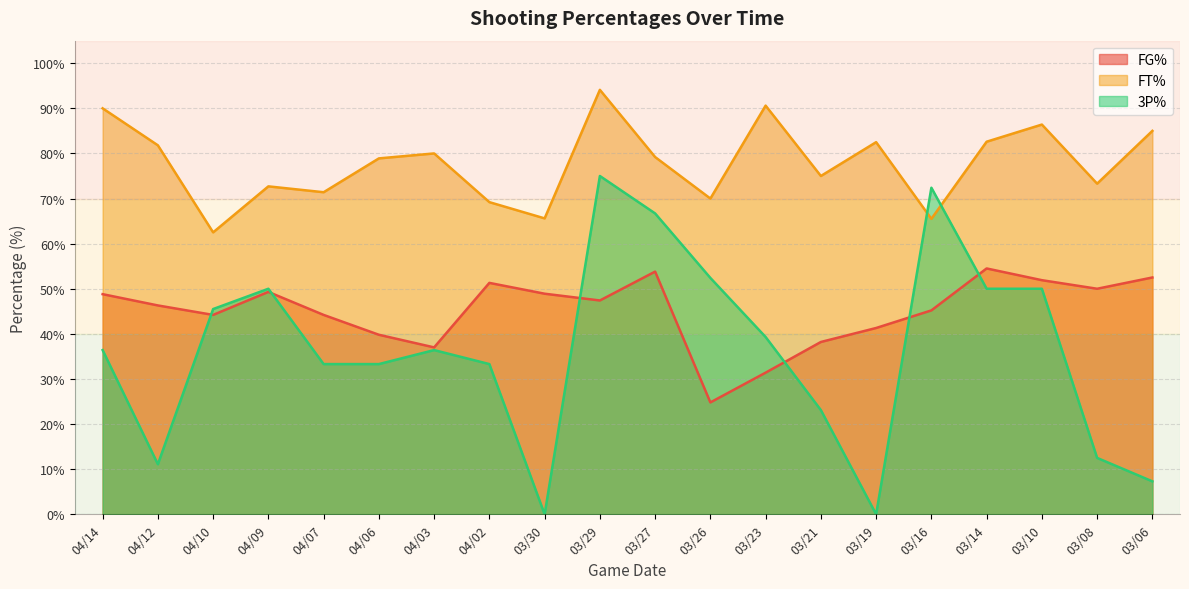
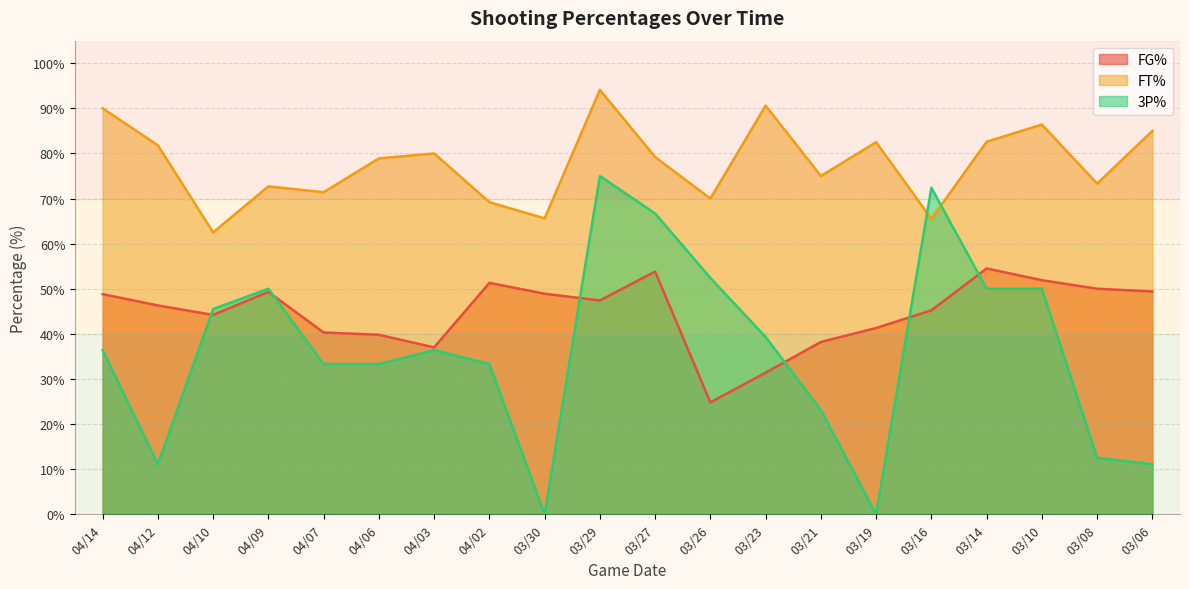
  {
    "FG%": {
      "04/14": "49%",
      "04/12": "46%",
      "04/10": "44%",
      "04/09": "49%",
-     "04/07": "44%",
+     "04/07": "40%",
      "04/06": "40%",
      "04/03": "37%",
      "04/02": "51%",
      "03/30": "49%",
      "03/29": "47%",
      "03/27": "54%",
      "03/26": "25%",
      "03/23": "31%",
      "03/21": "38%",
      "03/19": "41%",
      "03/16": "45%",
      "03/14": "55%",
      "03/10": "52%",
      "03/08": "50%",
-     "03/06": "53%"
+     "03/06": "49%"
    },
    "FT%": {
      "04/14": "90%",
      "04/12": "82%",
      "04/10": "63%",
      "04/09": "73%",
      "04/07": "71%",
      "04/06": "79%",
      "04/03": "80%",
      "04/02": "69%",
      "03/30": "66%",
      "03/29": "94%",
      "03/27": "79%",
      "03/26": "70%",
      "03/23": "91%",
      "03/21": "75%",
      "03/19": "83%",
      "03/16": "66%",
      "03/14": "83%",
      "03/10": "86%",
      "03/08": "73%",
      "03/06": "85%"
    },
    "3P%": {
      "04/14": "36%",
      "04/12": "11%",
      "04/10": "46%",
      "04/09": "50%",
      "04/07": "33%",
      "04/06": "33%",
      "04/03": "36%",
      "04/02": "33%",
      "03/30": "0%",
      "03/29": "75%",
      "03/27": "67%",
      "03/26": "52%",
      "03/23": "39%",
      "03/21": "23%",
      "03/19": "0%",
      "03/16": "72%",
      "03/14": "50%",
      "03/10": "50%",
      "03/08": "13%",
-     "03/06": "7%"
+     "03/06": "11%"
    }
  }
